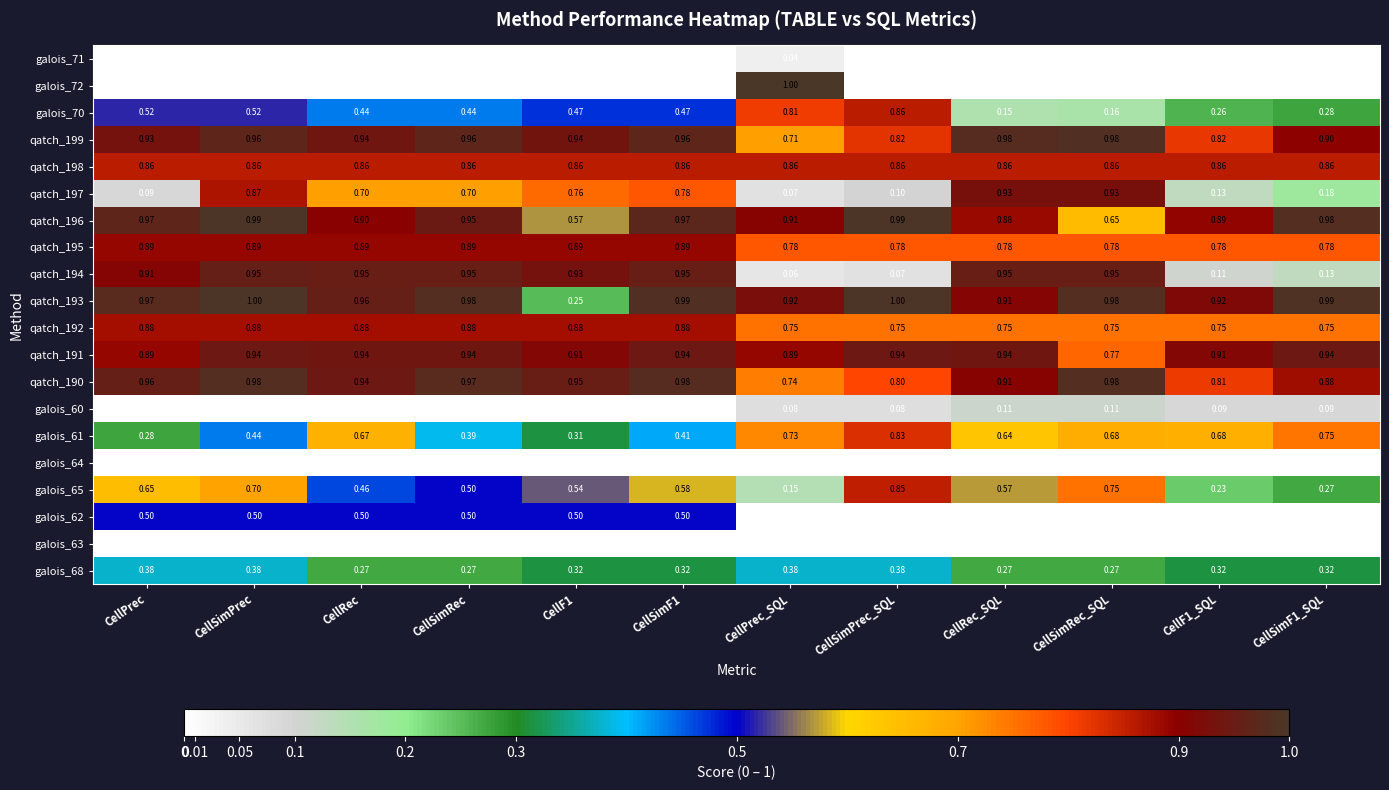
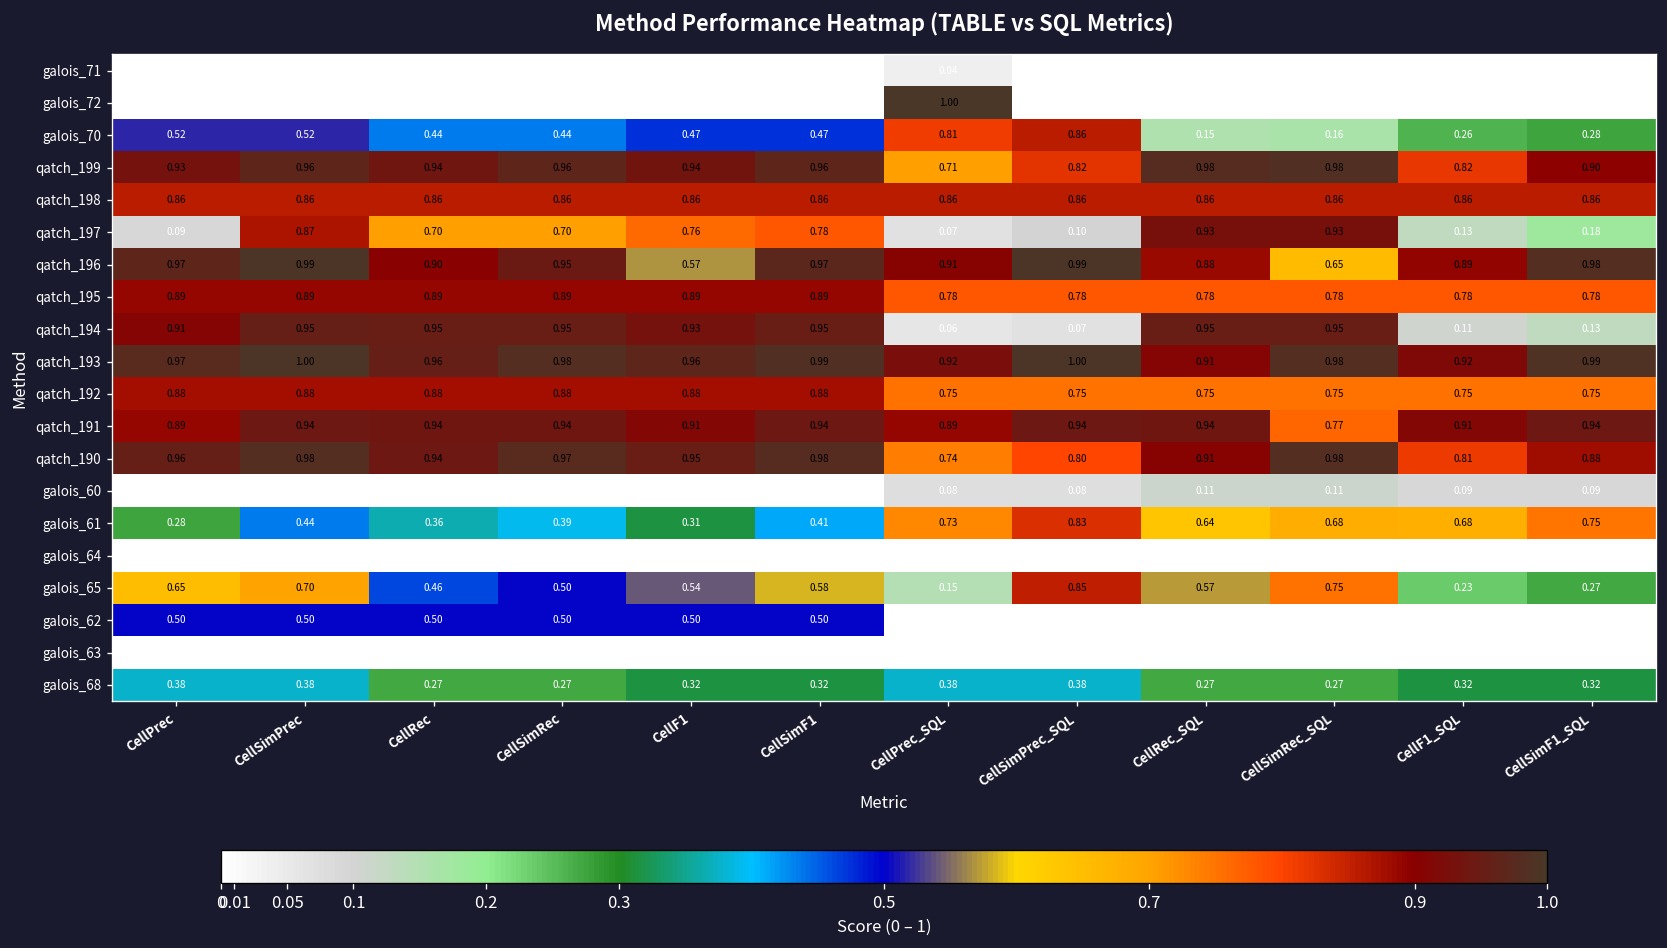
  {
    "galois_72": {
      "CellPrec_SQL": 1.00
    },
    "galois_70": {
      "CellPrec": 0.52,
      "CellSimPrec": 0.52,
      "CellRec": 0.44,
      "CellSimRec": 0.44,
      "CellF1": 0.47,
      "CellSimF1": 0.47,
      "CellPrec_SQL": 0.81,
      "CellSimPrec_SQL": 0.86,
      "CellRec_SQL": 0.15,
      "CellSimRec_SQL": 0.16,
      "CellF1_SQL": 0.26,
      "CellSimF1_SQL": 0.28
    },
    "qatch_199": {
      "CellPrec": 0.93,
      "CellSimPrec": 0.96,
      "CellRec": 0.94,
      "CellSimRec": 0.96,
      "CellF1": 0.94,
      "CellSimF1": 0.96,
      "CellPrec_SQL": 0.71,
      "CellSimPrec_SQL": 0.82,
      "CellRec_SQL": 0.98,
      "CellSimRec_SQL": 0.98,
      "CellF1_SQL": 0.82,
      "CellSimF1_SQL": 0.90
    },
    "qatch_198": {
      "CellPrec": 0.86,
      "CellSimPrec": 0.86,
      "CellRec": 0.86,
      "CellSimRec": 0.86,
      "CellF1": 0.86,
      "CellSimF1": 0.86,
      "CellPrec_SQL": 0.86,
      "CellSimPrec_SQL": 0.86,
      "CellRec_SQL": 0.86,
      "CellSimRec_SQL": 0.86,
      "CellF1_SQL": 0.86,
      "CellSimF1_SQL": 0.86
    },
    "qatch_197": {
      "CellSimPrec": 0.87,
      "CellRec": 0.70,
      "CellSimRec": 0.70,
      "CellF1": 0.76,
      "CellSimF1": 0.78,
      "CellRec_SQL": 0.93,
      "CellSimRec_SQL": 0.93,
      "CellF1_SQL": 0.13,
      "CellSimF1_SQL": 0.18
    },
    "qatch_196": {
      "CellPrec": 0.97,
      "CellSimPrec": 0.99,
      "CellRec": 0.90,
      "CellSimRec": 0.95,
      "CellF1": 0.57,
      "CellSimF1": 0.97,
      "CellPrec_SQL": 0.91,
      "CellSimPrec_SQL": 0.99,
      "CellRec_SQL": 0.88,
      "CellSimRec_SQL": 0.65,
      "CellF1_SQL": 0.89,
      "CellSimF1_SQL": 0.98
    },
    "qatch_195": {
      "CellPrec": 0.89,
      "CellSimPrec": 0.89,
      "CellRec": 0.89,
      "CellSimRec": 0.89,
      "CellF1": 0.89,
      "CellSimF1": 0.89,
      "CellPrec_SQL": 0.78,
      "CellSimPrec_SQL": 0.78,
      "CellRec_SQL": 0.78,
      "CellSimRec_SQL": 0.78,
      "CellF1_SQL": 0.78,
      "CellSimF1_SQL": 0.78
    },
    "qatch_194": {
      "CellPrec": 0.91,
      "CellSimPrec": 0.95,
      "CellRec": 0.95,
      "CellSimRec": 0.95,
      "CellF1": 0.93,
      "CellSimF1": 0.95,
      "CellRec_SQL": 0.95,
      "CellSimRec_SQL": 0.95,
      "CellF1_SQL": 0.11,
      "CellSimF1_SQL": 0.13
    },
    "qatch_193": {
      "CellPrec": 0.97,
      "CellSimPrec": 1.00,
      "CellRec": 0.96,
      "CellSimRec": 0.98,
-     "CellF1": 0.25,
+     "CellF1": 0.96,
      "CellSimF1": 0.99,
      "CellPrec_SQL": 0.92,
      "CellSimPrec_SQL": 1.00,
      "CellRec_SQL": 0.91,
      "CellSimRec_SQL": 0.98,
      "CellF1_SQL": 0.92,
      "CellSimF1_SQL": 0.99
    },
    "qatch_192": {
      "CellPrec": 0.88,
      "CellSimPrec": 0.88,
      "CellRec": 0.88,
      "CellSimRec": 0.88,
      "CellF1": 0.88,
      "CellSimF1": 0.88,
      "CellPrec_SQL": 0.75,
      "CellSimPrec_SQL": 0.75,
      "CellRec_SQL": 0.75,
      "CellSimRec_SQL": 0.75,
      "CellF1_SQL": 0.75,
      "CellSimF1_SQL": 0.75
    },
    "qatch_191": {
      "CellPrec": 0.89,
      "CellSimPrec": 0.94,
      "CellRec": 0.94,
      "CellSimRec": 0.94,
      "CellF1": 0.91,
      "CellSimF1": 0.94,
      "CellPrec_SQL": 0.89,
      "CellSimPrec_SQL": 0.94,
      "CellRec_SQL": 0.94,
      "CellSimRec_SQL": 0.77,
      "CellF1_SQL": 0.91,
      "CellSimF1_SQL": 0.94
    },
    "qatch_190": {
      "CellPrec": 0.96,
      "CellSimPrec": 0.98,
      "CellRec": 0.94,
      "CellSimRec": 0.97,
      "CellF1": 0.95,
      "CellSimF1": 0.98,
      "CellPrec_SQL": 0.74,
      "CellSimPrec_SQL": 0.80,
      "CellRec_SQL": 0.91,
      "CellSimRec_SQL": 0.98,
      "CellF1_SQL": 0.81,
      "CellSimF1_SQL": 0.88
    },
    "galois_60": {
      "CellRec_SQL": 0.11,
      "CellSimRec_SQL": 0.11
    },
    "galois_61": {
      "CellPrec": 0.28,
      "CellSimPrec": 0.44,
-     "CellRec": 0.67,
+     "CellRec": 0.36,
      "CellSimRec": 0.39,
      "CellF1": 0.31,
      "CellSimF1": 0.41,
      "CellPrec_SQL": 0.73,
      "CellSimPrec_SQL": 0.83,
      "CellRec_SQL": 0.64,
      "CellSimRec_SQL": 0.68,
      "CellF1_SQL": 0.68,
      "CellSimF1_SQL": 0.75
    },
    "galois_65": {
      "CellPrec": 0.65,
      "CellSimPrec": 0.70,
      "CellRec": 0.46,
      "CellSimRec": 0.50,
      "CellF1": 0.54,
      "CellSimF1": 0.58,
      "CellPrec_SQL": 0.15,
      "CellSimPrec_SQL": 0.85,
      "CellRec_SQL": 0.57,
      "CellSimRec_SQL": 0.75,
      "CellF1_SQL": 0.23,
      "CellSimF1_SQL": 0.27
    },
    "galois_62": {
      "CellPrec": 0.50,
      "CellSimPrec": 0.50,
      "CellRec": 0.50,
      "CellSimRec": 0.50,
      "CellF1": 0.50,
      "CellSimF1": 0.50
    },
    "galois_68": {
      "CellPrec": 0.38,
      "CellSimPrec": 0.38,
      "CellRec": 0.27,
      "CellSimRec": 0.27,
      "CellF1": 0.32,
      "CellSimF1": 0.32,
      "CellPrec_SQL": 0.38,
      "CellSimPrec_SQL": 0.38,
      "CellRec_SQL": 0.27,
      "CellSimRec_SQL": 0.27,
      "CellF1_SQL": 0.32,
      "CellSimF1_SQL": 0.32
    }
  }
